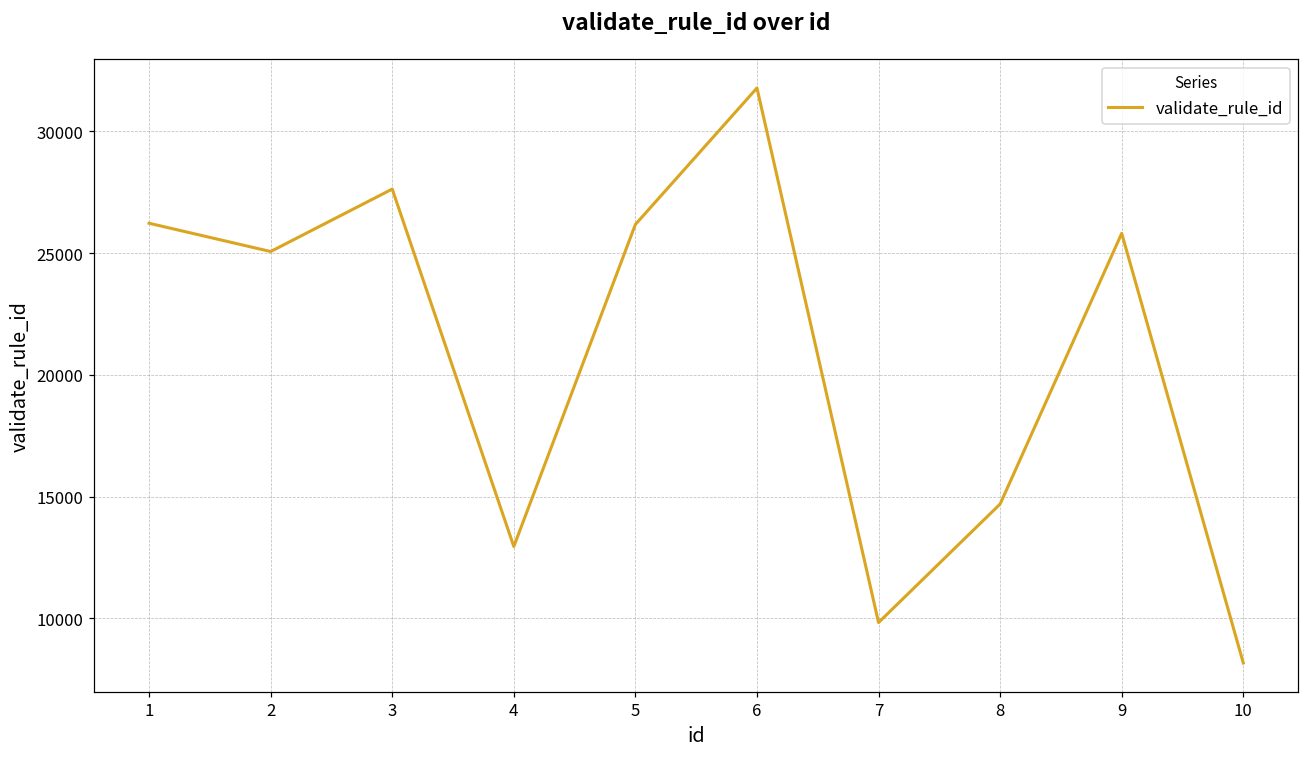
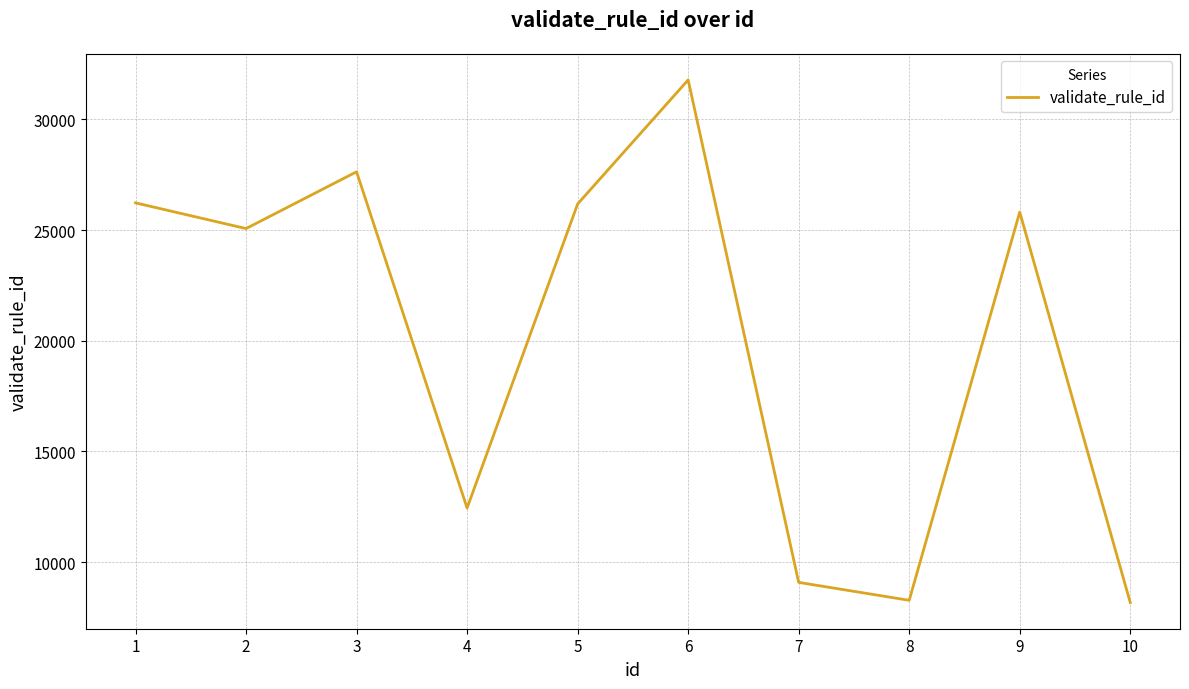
  {
    "1": 26200,
    "2": 25100,
    "3": 27600,
-   "4": 13000,
+   "4": 12400,
    "5": 26200,
    "6": 31800,
-   "7": 9800,
-   "8": 14700,
+   "7": 9100,
+   "8": 8300,
    "9": 25800,
    "10": 8200
  }
